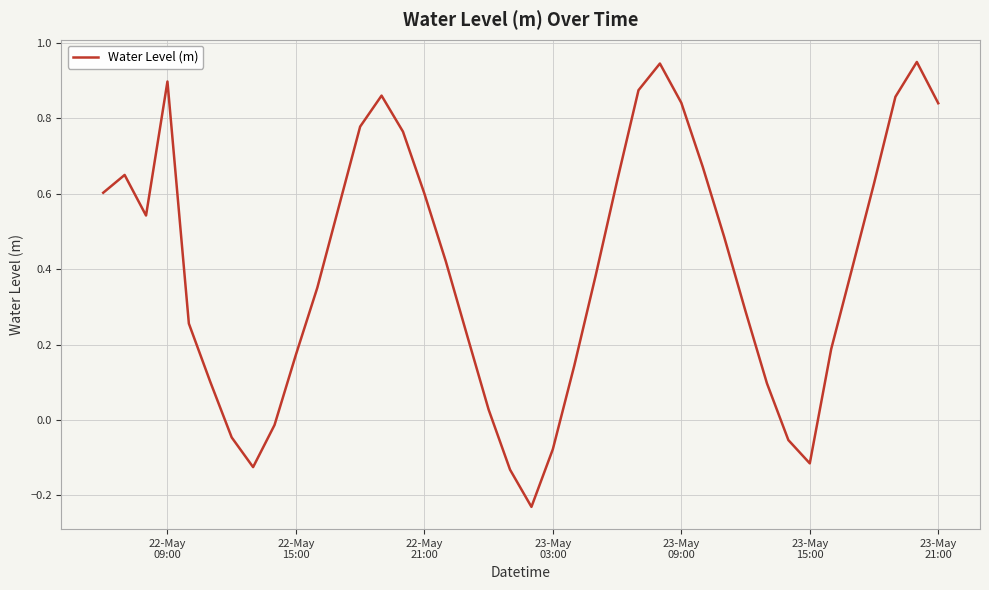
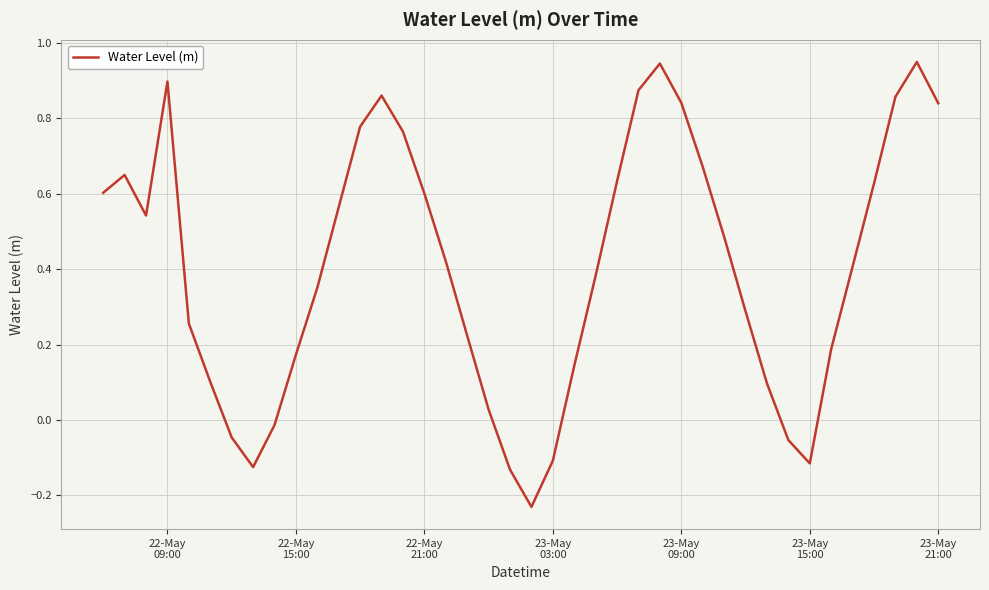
  {
    "22-May 09:00": 0.90,
    "22-May 15:00": 0.17,
    "22-May 21:00": 0.60,
-   "23-May 03:00": -0.08,
+   "23-May 03:00": -0.11,
    "23-May 09:00": 0.84,
    "23-May 15:00": -0.12,
    "23-May 21:00": 0.84
  }
